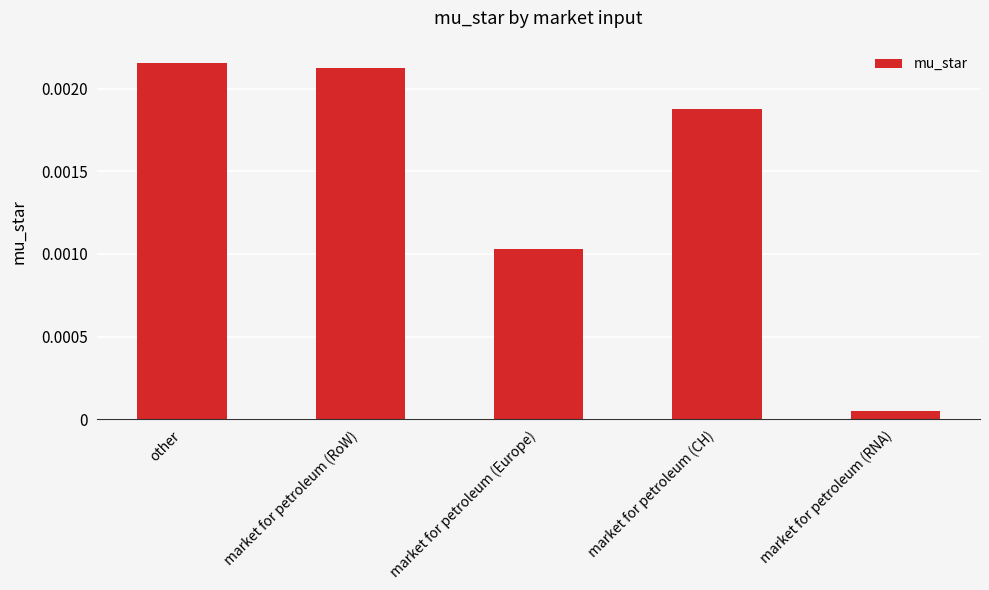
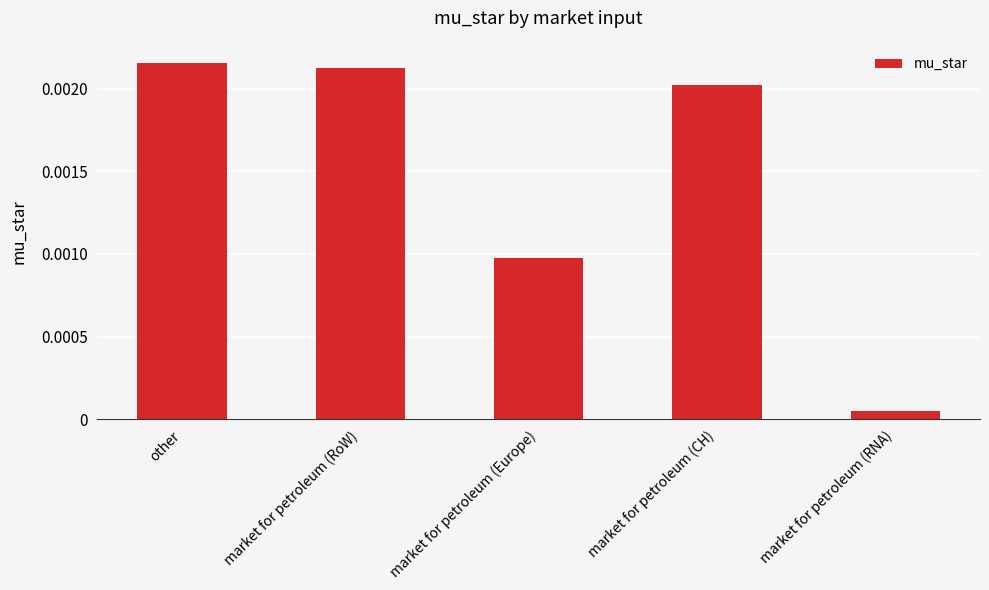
  {
    "other": 0.00216,
    "market for petroleum (RoW)": 0.00213,
-   "market for petroleum (Europe)": 0.00103,
-   "market for petroleum (CH)": 0.00188,
+   "market for petroleum (Europe)": 0.00098,
+   "market for petroleum (CH)": 0.00203,
    "market for petroleum (RNA)": 0.00005
  }
